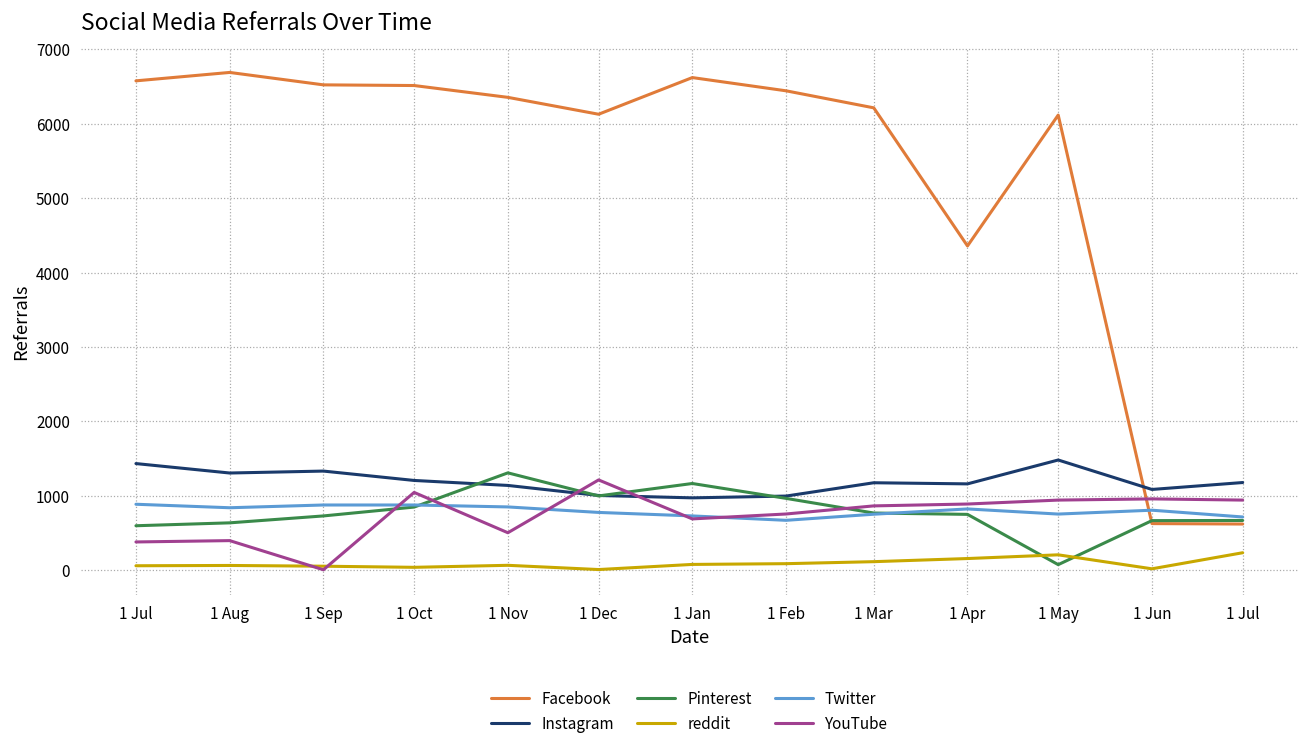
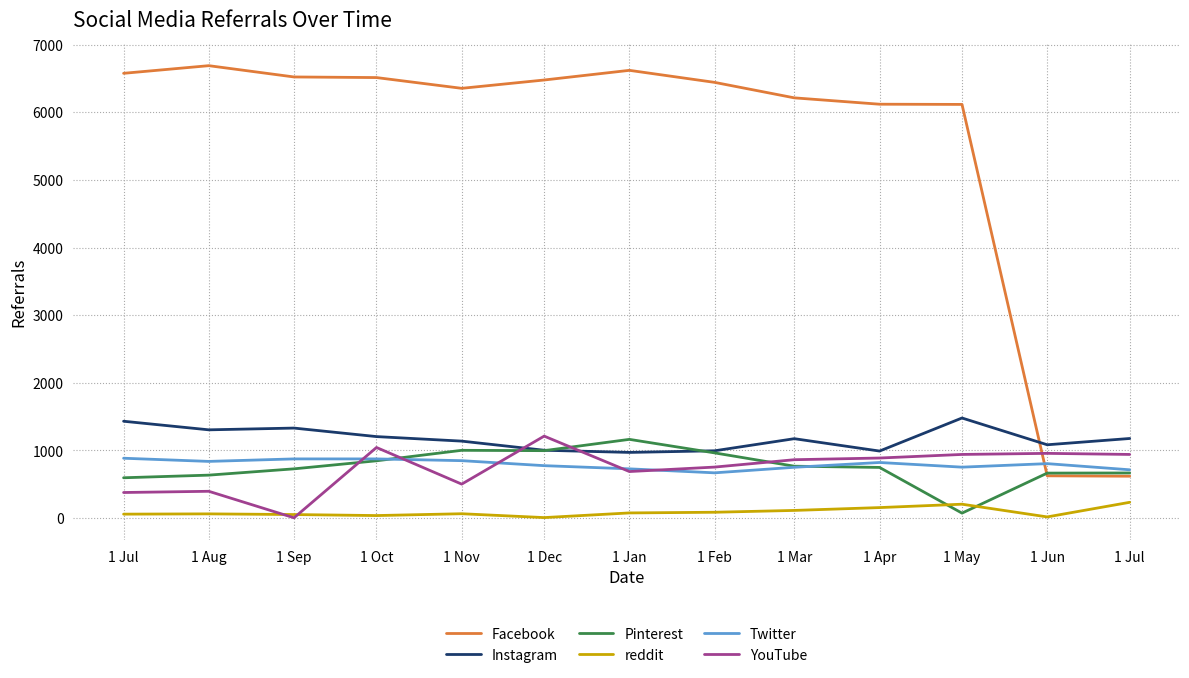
  {
    "Facebook": {
      "1 Aug": 6700,
      "1 Sep": 6500,
      "1 Oct": 6500,
      "1 Nov": 6400,
-     "1 Dec": 6100,
+     "1 Dec": 6500,
      "1 Jan": 6600,
      "1 Feb": 6400,
      "1 Mar": 6200,
-     "1 Apr": 4400,
+     "1 Apr": 6100,
      "1 May": 6100,
      "1 Jun": 600
    },
    "Instagram": {
      "1 Aug": 1300,
      "1 Sep": 1300,
      "1 Oct": 1200,
      "1 Nov": 1100,
      "1 Jan": 1000,
      "1 Mar": 1200,
-     "1 Apr": 1200,
+     "1 Apr": 1000,
      "1 May": 1500,
      "1 Jun": 1100
    },
    "Pinterest": {
      "1 Aug": 600,
      "1 Sep": 700,
-     "1 Nov": 1300,
+     "1 Nov": 1000,
      "1 Jan": 1200,
      "1 Apr": 700,
      "1 May": 100,
      "1 Jun": 700
    },
    "reddit": {
      "1 Aug": 100,
      "1 Sep": 100,
      "1 Oct": 0,
      "1 Nov": 100,
      "1 Dec": 0,
      "1 Jan": 100,
      "1 Feb": 100,
      "1 Mar": 100,
      "1 Apr": 200,
      "1 May": 200,
      "1 Jun": 0
    },
    "Twitter": {
      "1 Aug": 800,
      "1 Sep": 900,
      "1 Nov": 800,
      "1 Dec": 800,
      "1 Jan": 700,
      "1 Feb": 700,
      "1 Apr": 800,
      "1 May": 800,
      "1 Jun": 800
    },
    "YouTube": {
      "1 Aug": 400,
      "1 Sep": 0,
      "1 Oct": 1000,
      "1 Nov": 500,
      "1 Dec": 1200,
      "1 Jan": 700,
      "1 Feb": 800,
      "1 Mar": 900,
      "1 Apr": 900,
      "1 May": 900,
      "1 Jun": 1000
    }
  }
